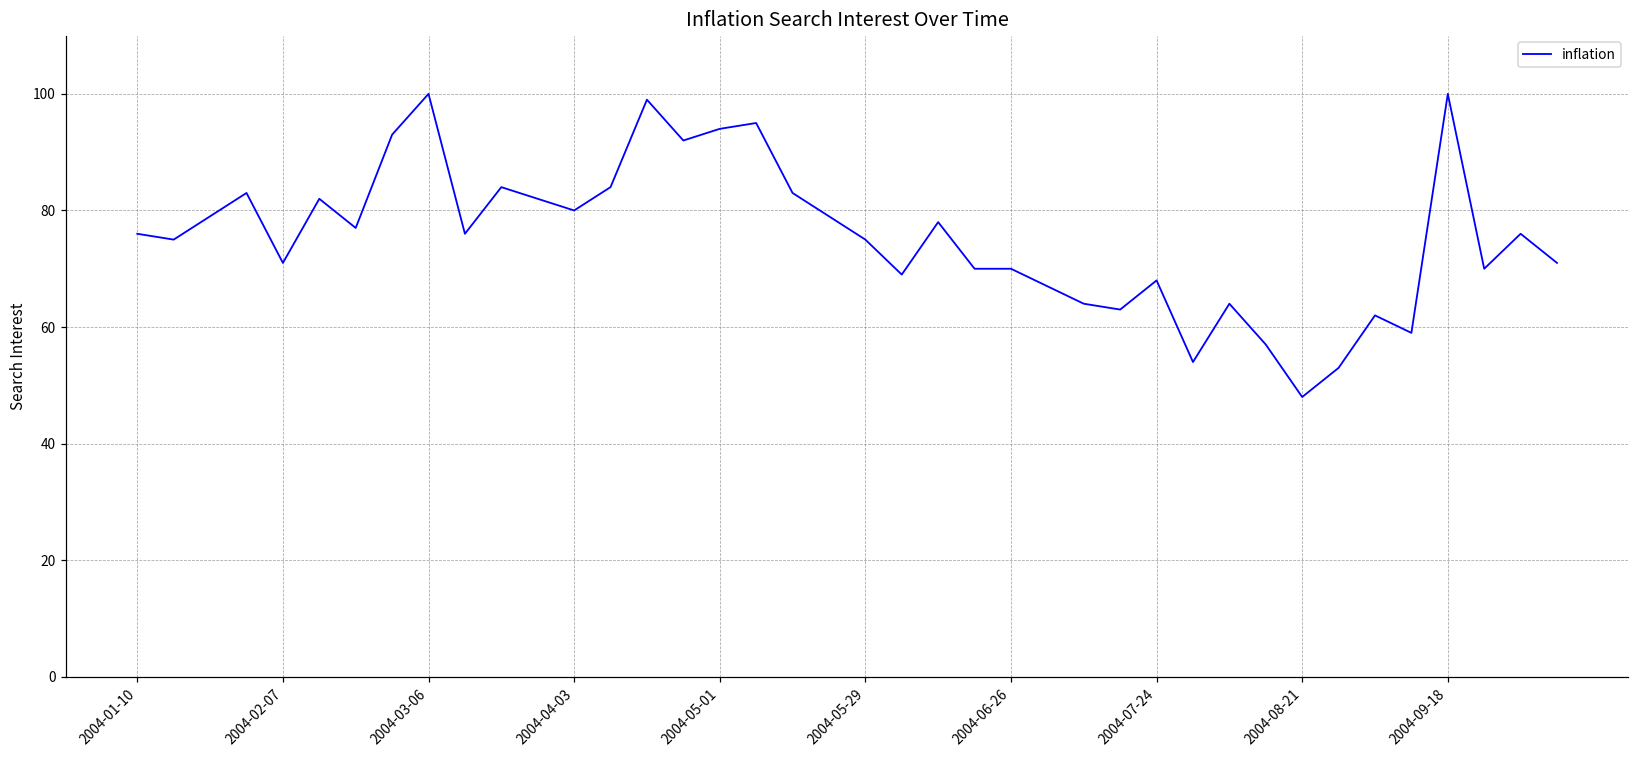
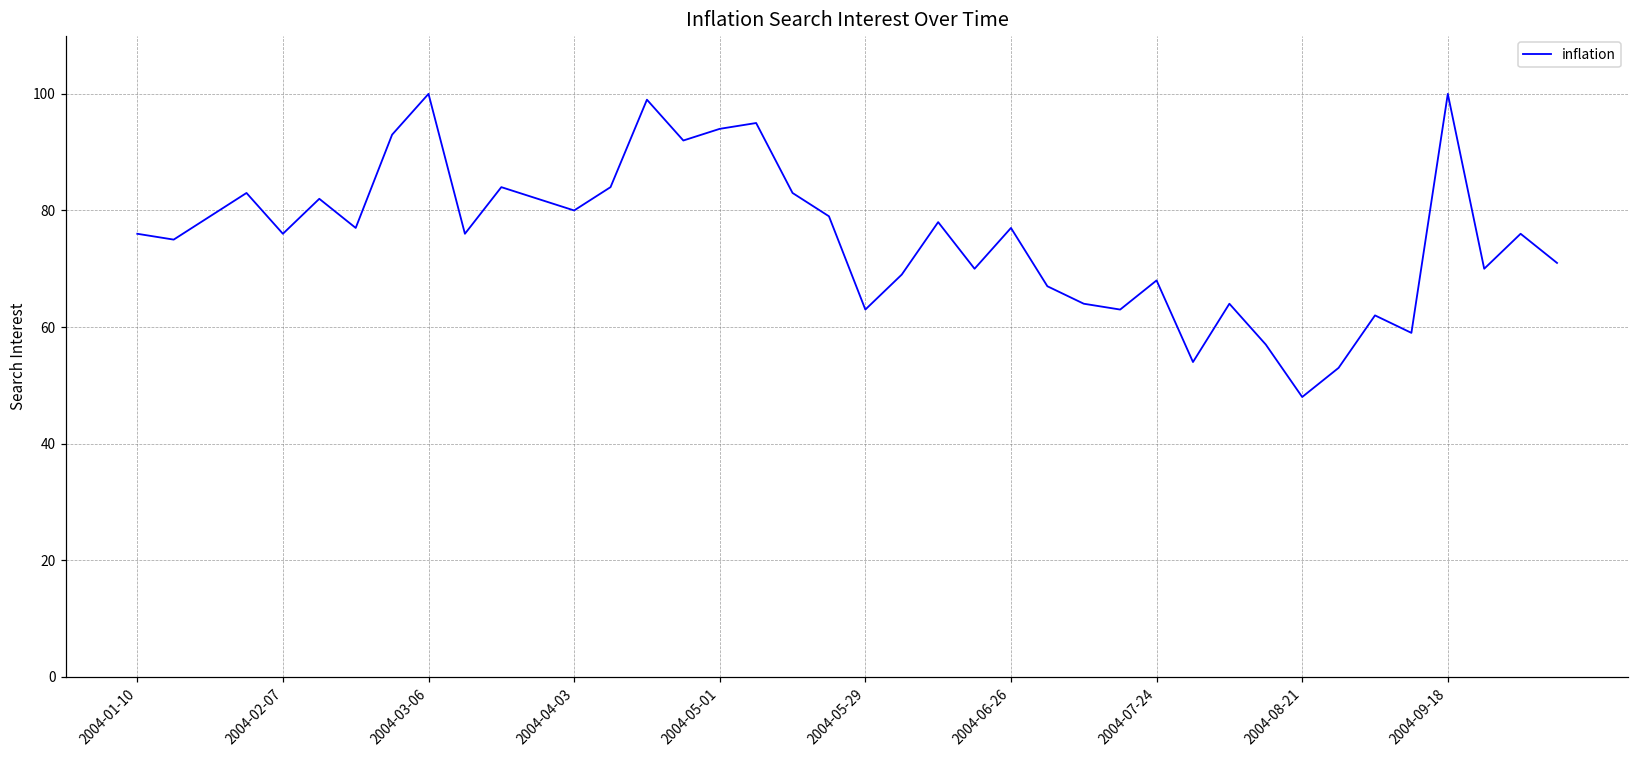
  {
    "2004-01-10": 76,
-   "2004-02-07": 71,
+   "2004-02-07": 76,
    "2004-03-06": 100,
    "2004-04-03": 80,
    "2004-05-01": 94,
-   "2004-05-29": 75,
-   "2004-06-26": 70,
+   "2004-05-29": 63,
+   "2004-06-26": 77,
    "2004-07-24": 68,
    "2004-08-21": 48,
    "2004-09-18": 100
  }
